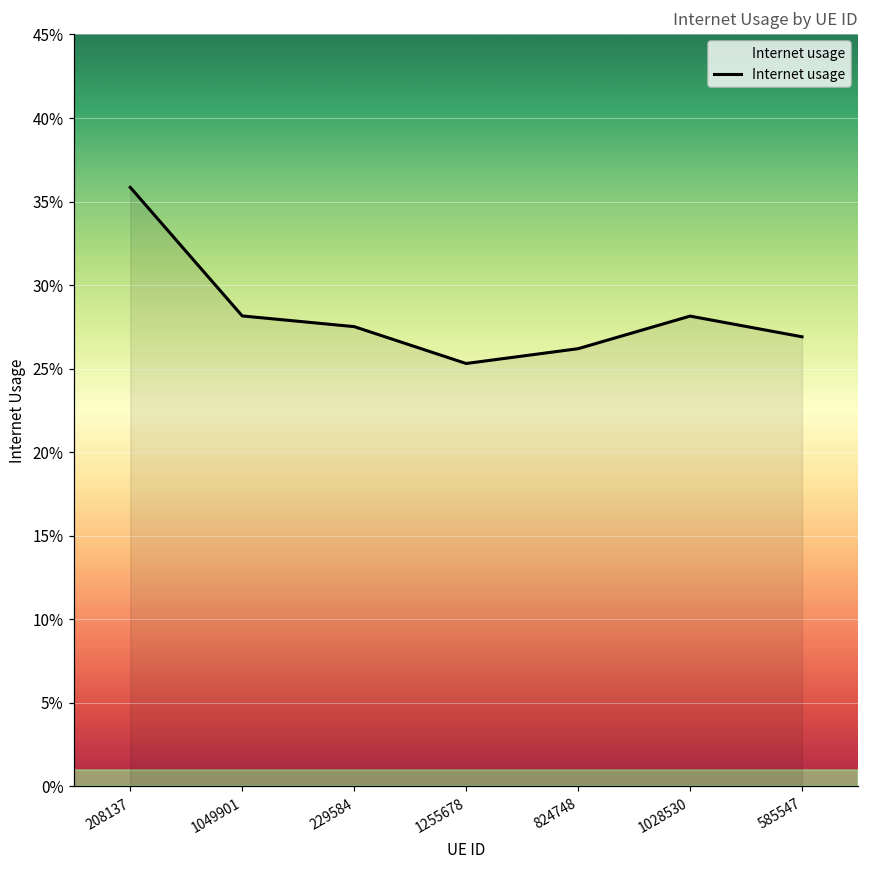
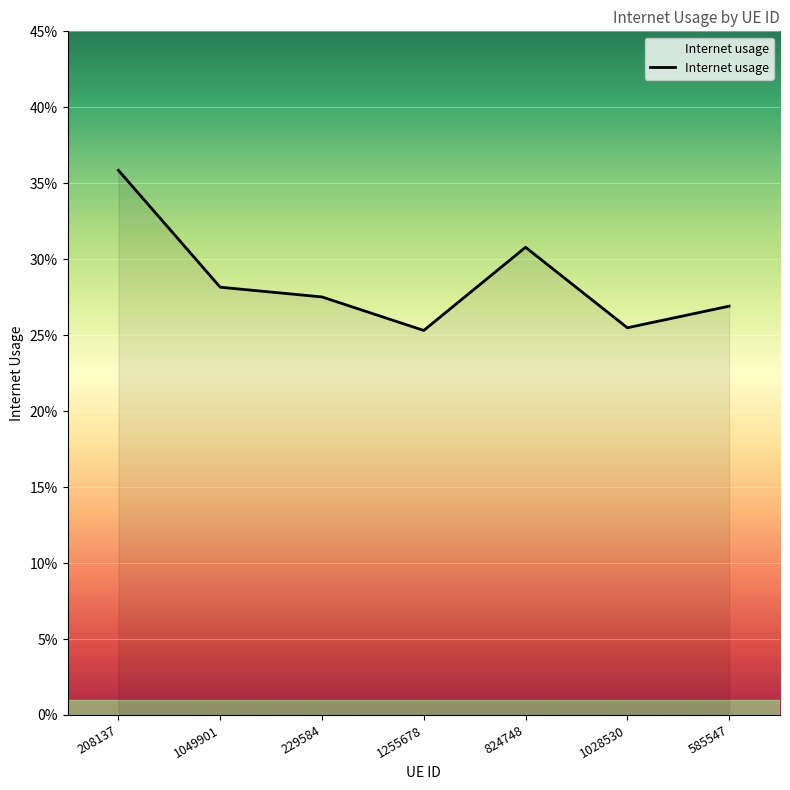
  {
    "208137": "35.9%",
    "1049901": "28.2%",
    "229584": "27.5%",
    "1255678": "25.3%",
-   "824748": "26.2%",
-   "1028530": "28.1%",
+   "824748": "30.8%",
+   "1028530": "25.5%",
    "585547": "26.9%"
  }
